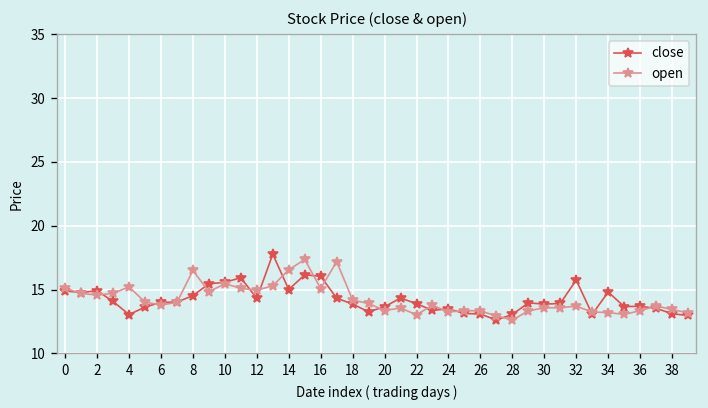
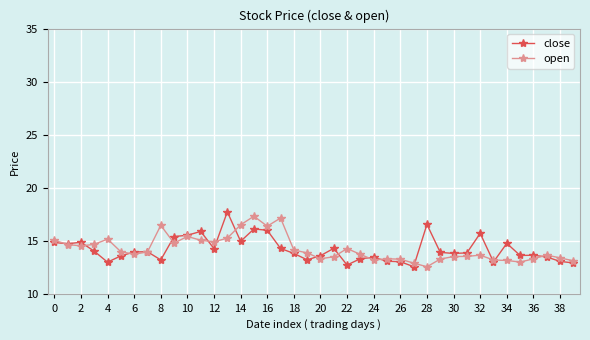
  {
    "close": {
      "2": 14.9,
      "4": 13.0,
-     "8": 14.5,
+     "8": 13.3,
      "12": 14.3,
      "14": 15.0,
      "16": 16.0,
      "18": 13.9,
      "20": 13.7,
-     "22": 13.9,
+     "22": 12.8,
      "24": 13.5,
-     "28": 13.1,
+     "28": 16.6,
      "30": 13.9,
      "32": 15.8,
      "34": 14.8,
      "36": 13.7,
      "38": 13.1
    },
    "open": {
      "2": 14.6,
      "4": 15.2,
      "8": 16.5,
      "12": 15.0,
      "14": 16.6,
-     "16": 15.1,
+     "16": 16.4,
      "18": 14.2,
      "20": 13.4,
-     "22": 13.0,
+     "22": 14.3,
      "24": 13.2,
      "28": 12.6,
      "30": 13.6,
      "32": 13.7,
      "34": 13.2,
      "36": 13.4,
      "38": 13.4
    }
  }
